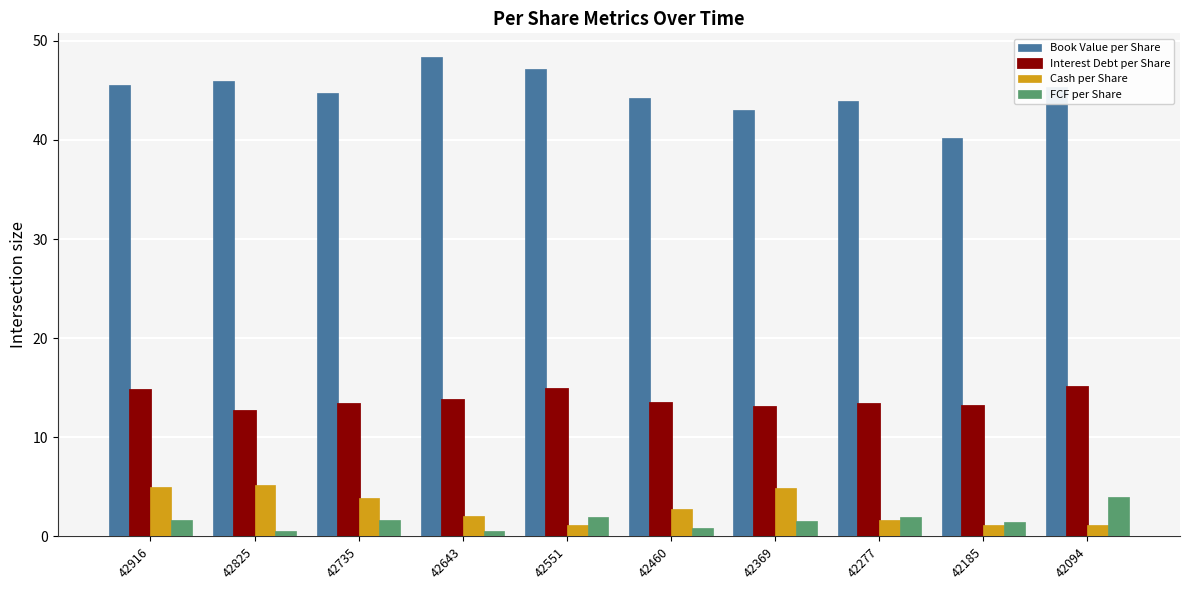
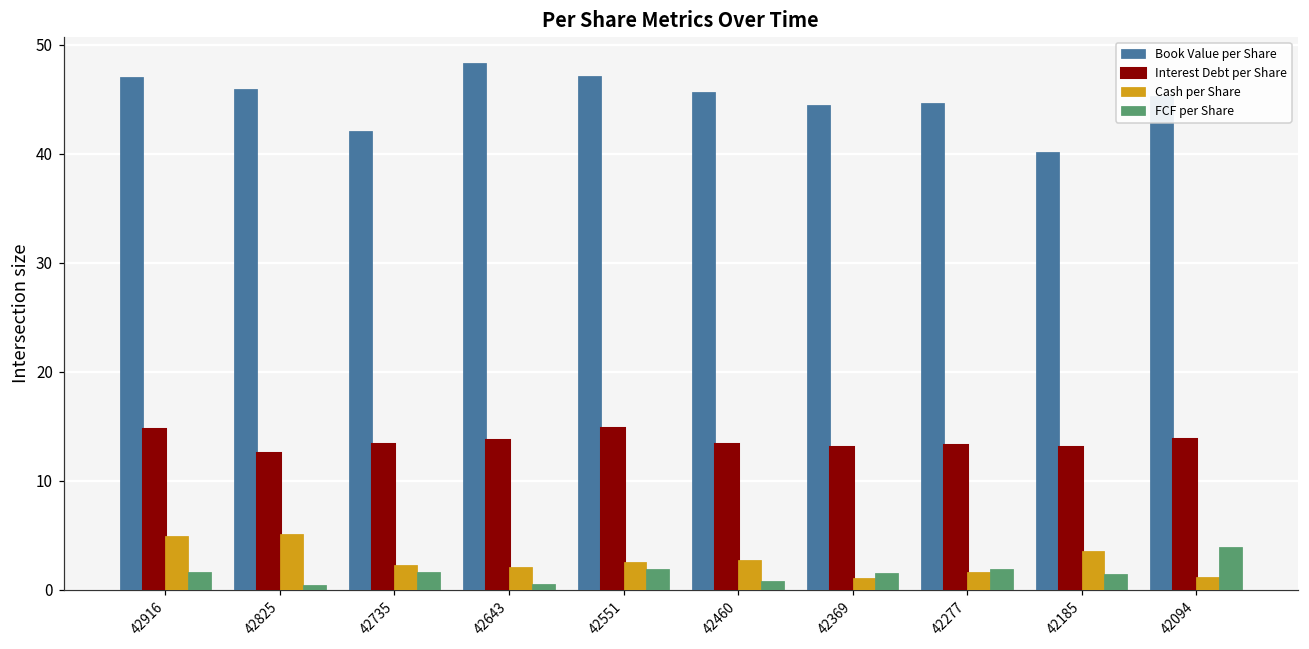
  {
    "Book Value per Share": {
-     "42916": 46,
+     "42916": 47,
      "42825": 46,
-     "42735": 45,
+     "42735": 42,
      "42643": 48,
      "42551": 47,
-     "42460": 44,
-     "42369": 43,
-     "42277": 44,
+     "42460": 46,
+     "42369": 44,
+     "42277": 45,
      "42185": 40
    },
    "Interest Debt per Share": {
      "42916": 15,
      "42825": 13,
      "42735": 13,
      "42643": 14,
      "42551": 15,
      "42460": 13,
      "42369": 13,
      "42277": 13,
      "42185": 13,
-     "42094": 15
+     "42094": 14
    },
    "Cash per Share": {
      "42916": 5,
      "42825": 5,
-     "42735": 4,
+     "42735": 2,
      "42643": 2,
-     "42551": 1,
+     "42551": 3,
      "42460": 3,
-     "42369": 5,
+     "42369": 1,
      "42277": 2,
-     "42185": 1,
+     "42185": 4,
      "42094": 1
    },
    "FCF per Share": {
      "42916": 2,
      "42825": 0,
      "42735": 2,
      "42643": 1,
      "42551": 2,
      "42460": 1,
      "42369": 2,
      "42277": 2,
      "42185": 1,
      "42094": 4
    }
  }
